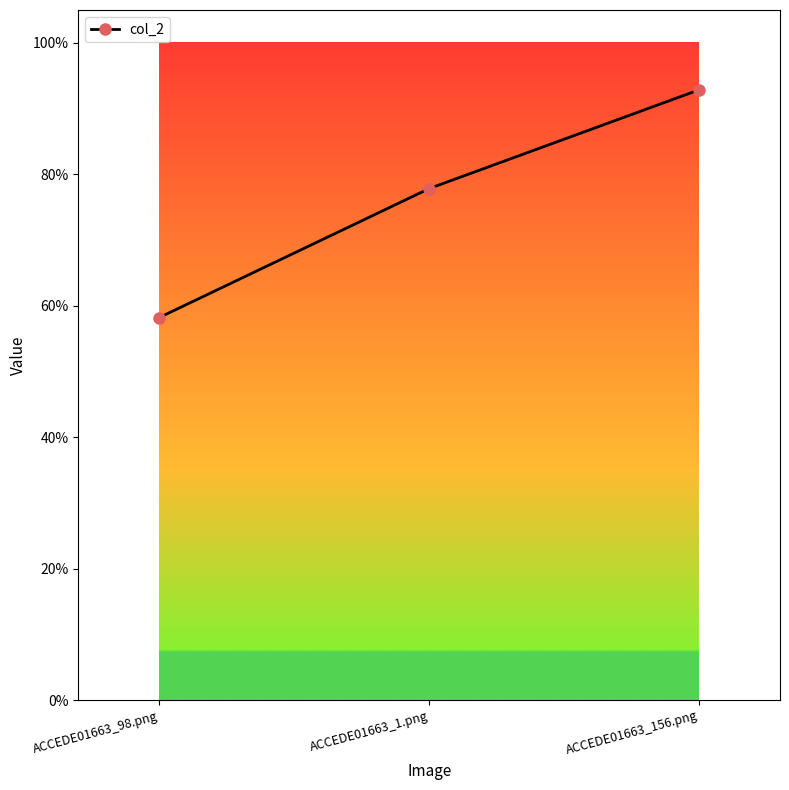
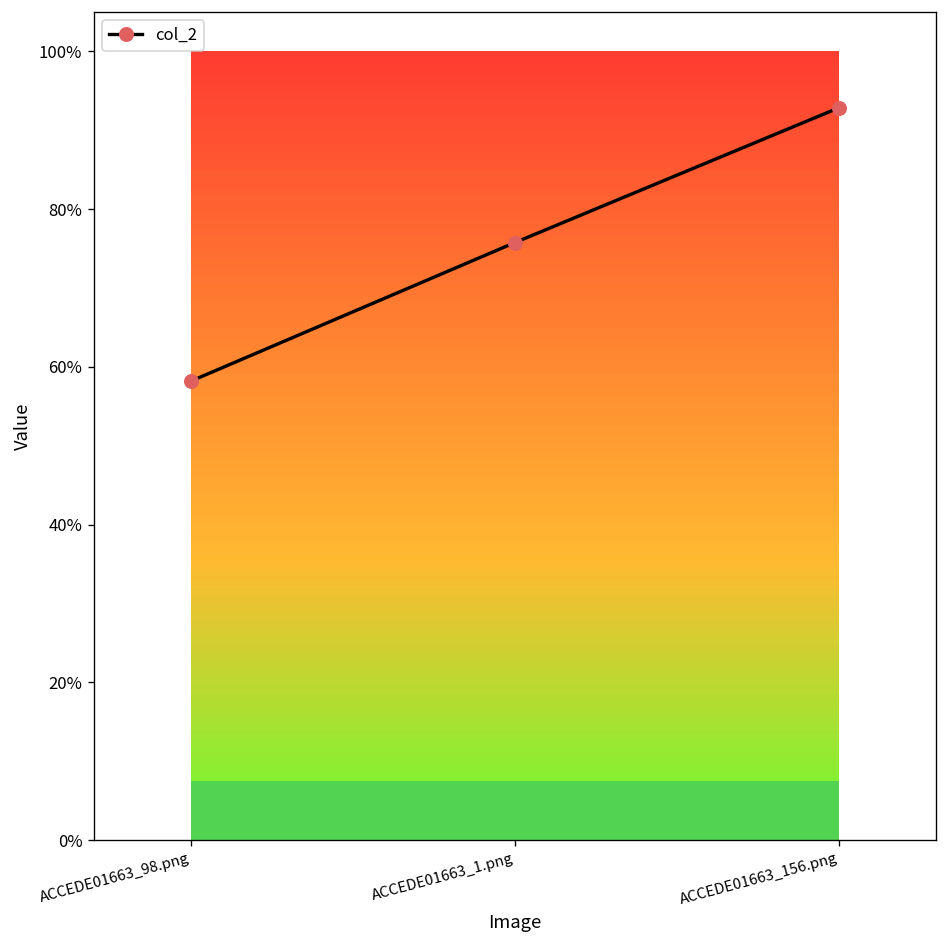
  {
    "ACCEDE01663_98.png": "58%",
-   "ACCEDE01663_1.png": "78%",
+   "ACCEDE01663_1.png": "76%",
    "ACCEDE01663_156.png": "93%"
  }
